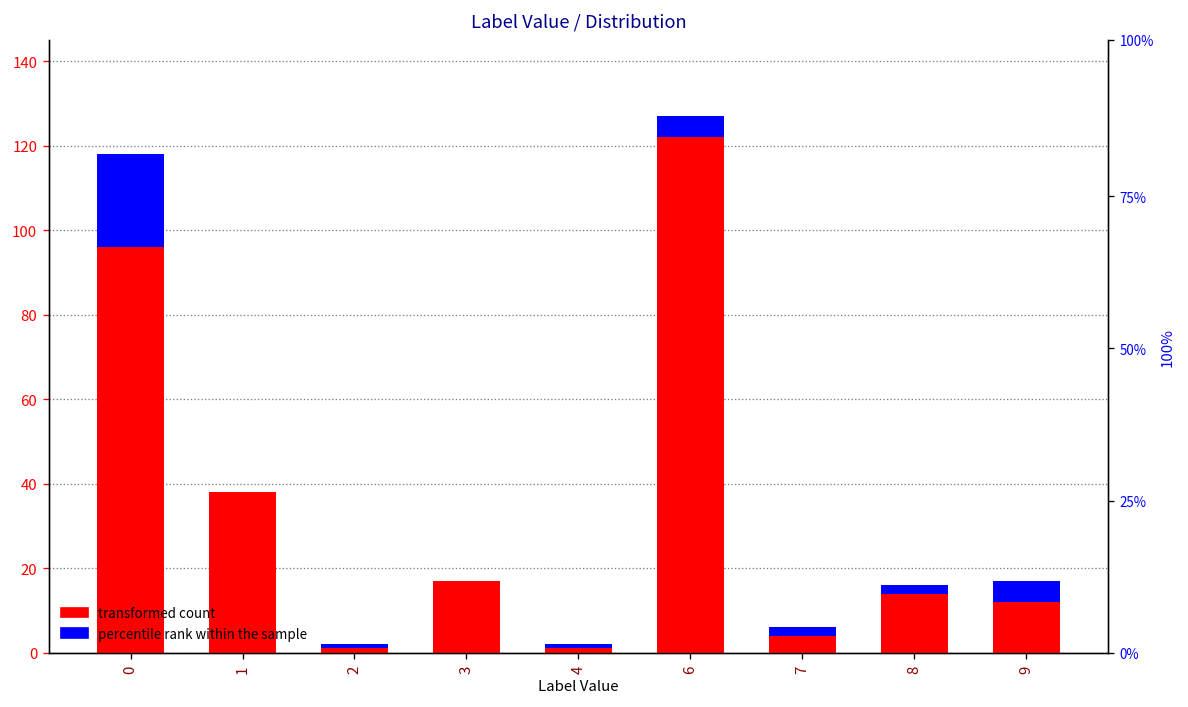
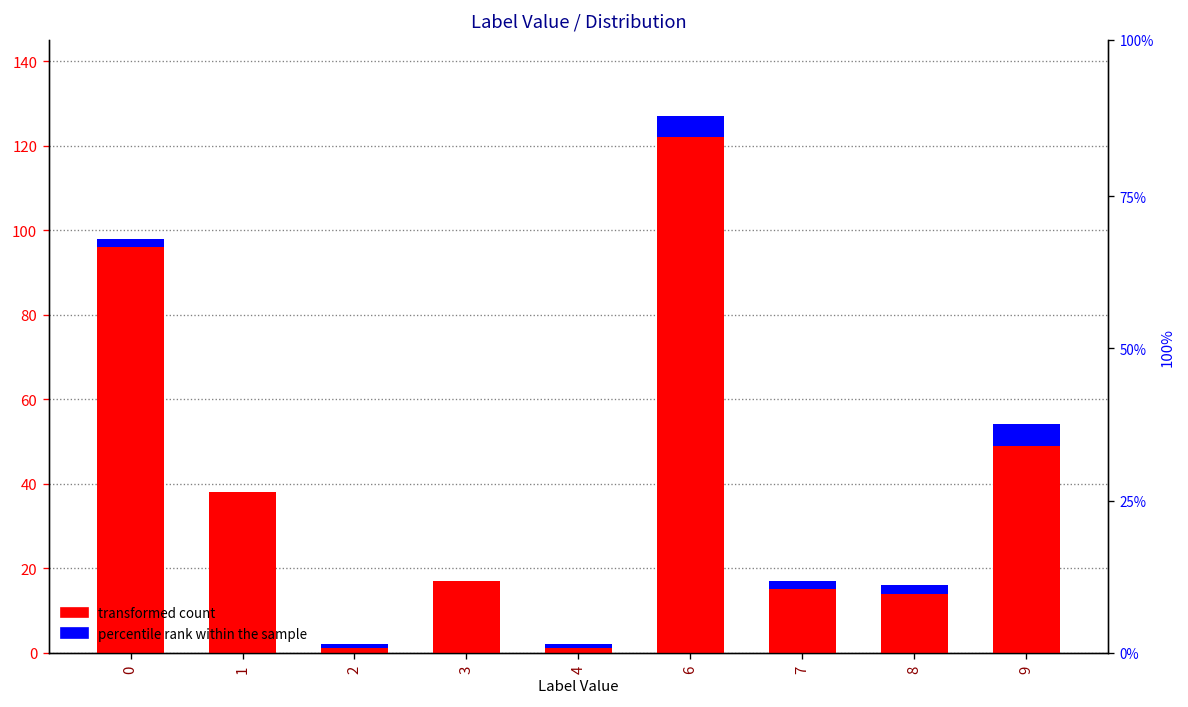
  {
    "transformed count": {
      "0": 96,
      "1": 38,
      "2": 1,
      "3": 17,
      "4": 1,
      "6": 122,
-     "7": 4,
+     "7": 15,
      "8": 14,
-     "9": 12
+     "9": 49
    },
    "percentile rank within the sample": {
-     "0": 22,
+     "0": 2,
      "1": 0,
      "2": 1,
      "3": 0,
      "4": 1,
      "6": 5,
      "7": 2,
      "8": 2,
      "9": 5
    }
  }
